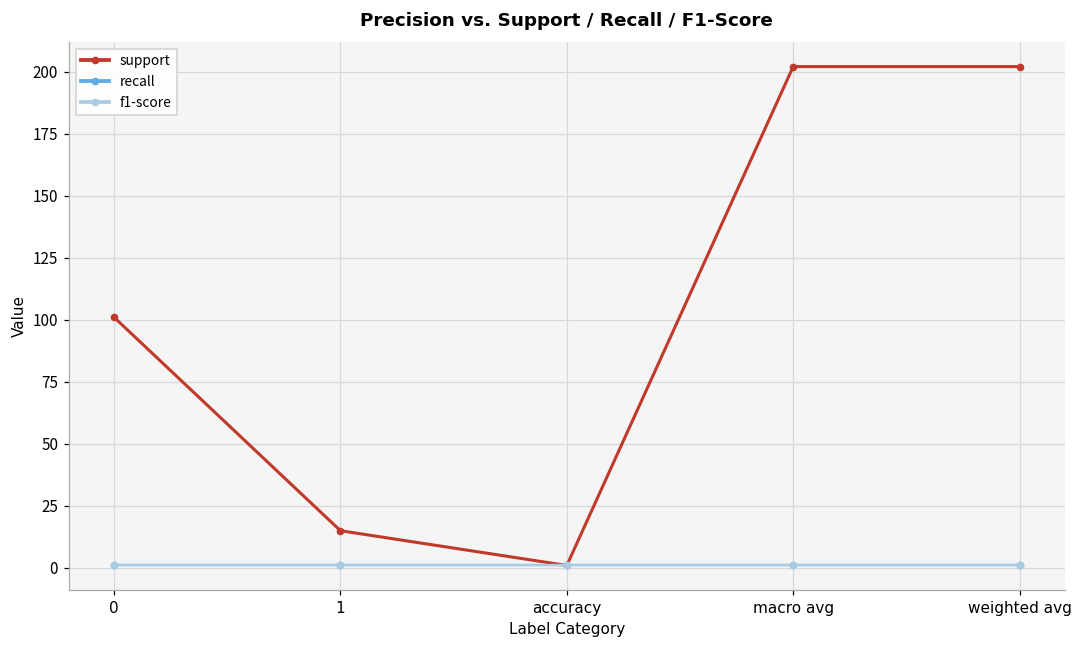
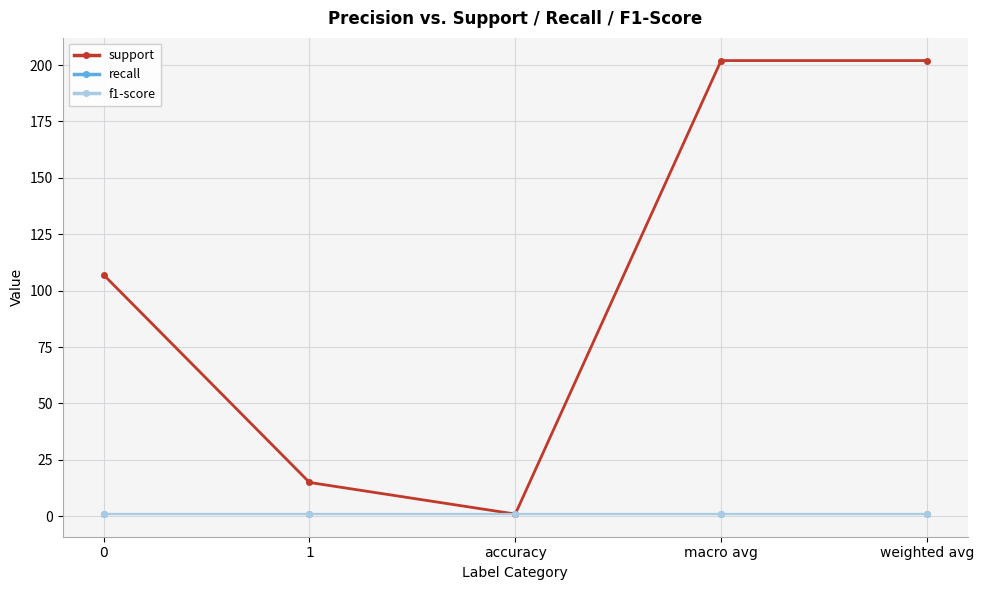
  {
    "support": {
-     "0": 101,
+     "0": 107,
      "1": 15,
      "macro avg": 202,
      "weighted avg": 202
    },
    "f1-score": {
      "0": 1,
      "1": 1,
      "macro avg": 1,
      "weighted avg": 1
    }
  }
